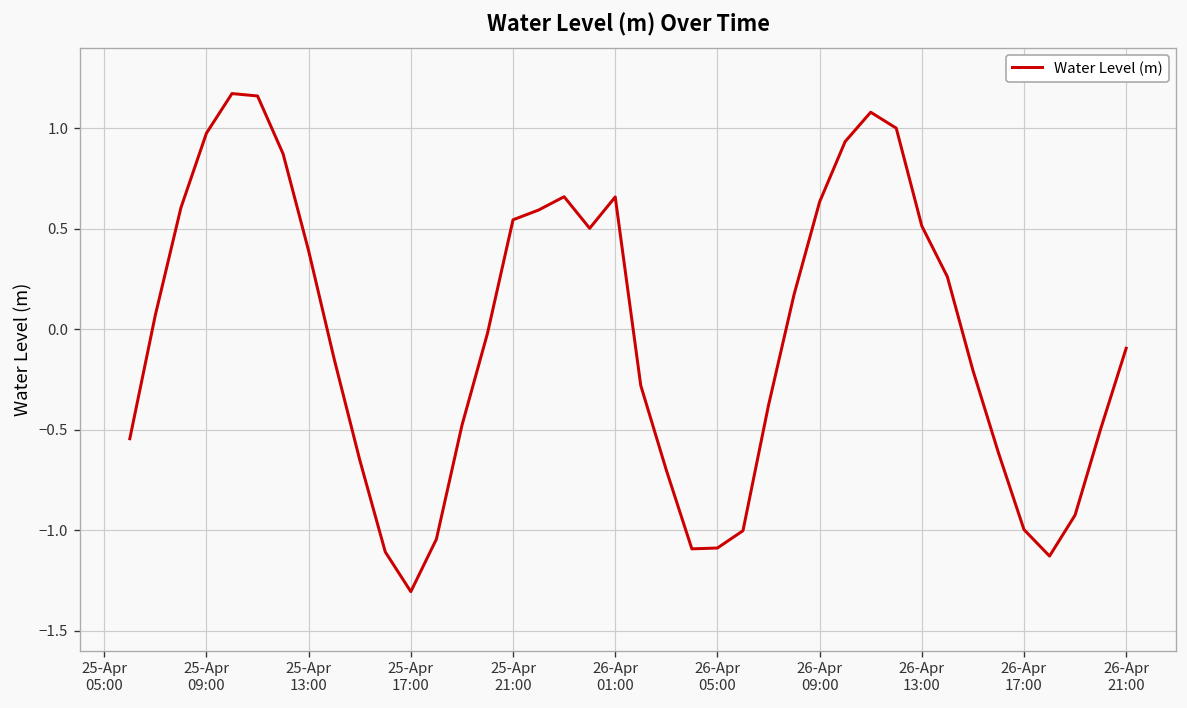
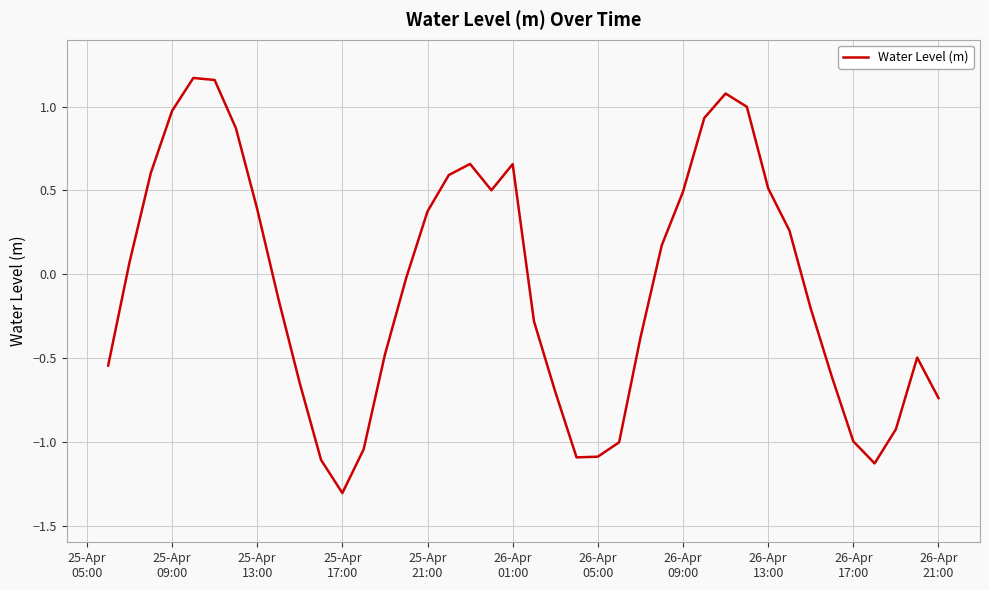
  {
    "25-Apr 09:00": 0.97,
    "25-Apr 13:00": 0.39,
    "25-Apr 17:00": -1.31,
-   "25-Apr 21:00": 0.54,
+   "25-Apr 21:00": 0.38,
    "26-Apr 01:00": 0.66,
    "26-Apr 05:00": -1.09,
-   "26-Apr 09:00": 0.63,
+   "26-Apr 09:00": 0.49,
    "26-Apr 13:00": 0.51,
    "26-Apr 17:00": -1.00,
-   "26-Apr 21:00": -0.10
+   "26-Apr 21:00": -0.74
  }
